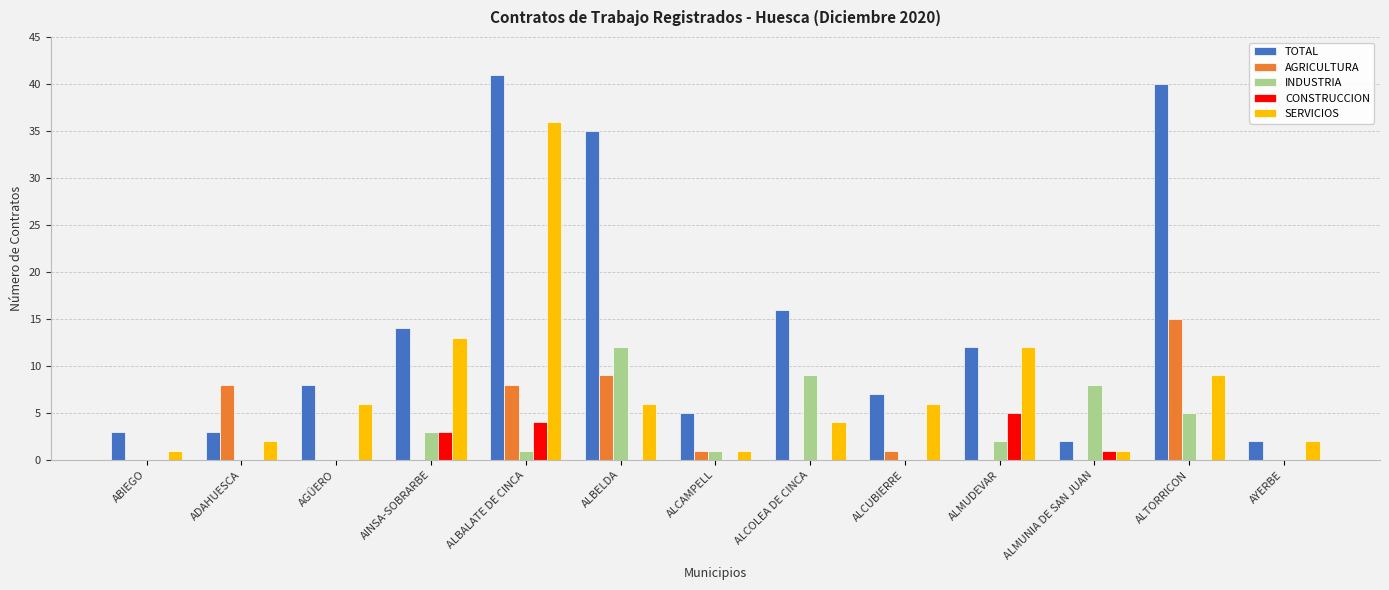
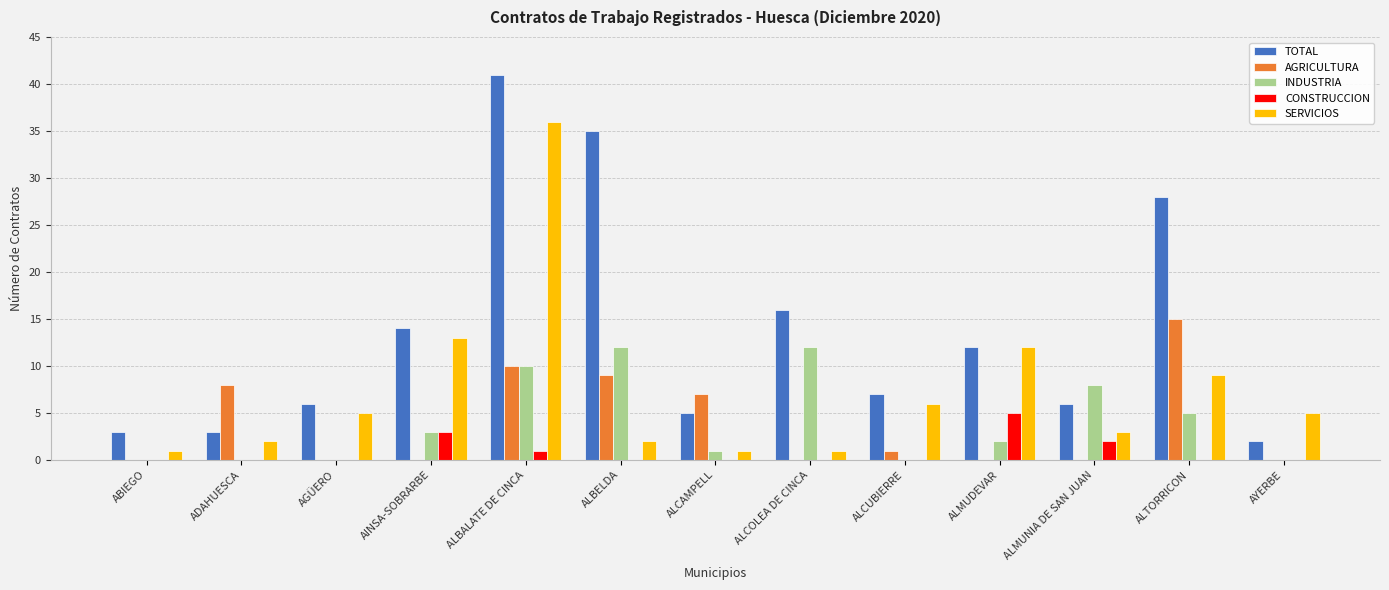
  {
    "TOTAL": {
      "ABIEGO": 3,
      "ADAHUESCA": 3,
-     "AGÜERO": 8,
+     "AGÜERO": 6,
      "AINSA-SOBRARBE": 14,
      "ALBALATE DE CINCA": 41,
      "ALBELDA": 35,
      "ALCAMPELL": 5,
      "ALCOLEA DE CINCA": 16,
      "ALCUBIERRE": 7,
      "ALMUDEVAR": 12,
-     "ALMUNIA DE SAN JUAN": 2,
-     "ALTORRICON": 40,
+     "ALMUNIA DE SAN JUAN": 6,
+     "ALTORRICON": 28,
      "AYERBE": 2
    },
    "AGRICULTURA": {
      "ABIEGO": 0,
      "ADAHUESCA": 8,
      "AGÜERO": 0,
      "AINSA-SOBRARBE": 0,
-     "ALBALATE DE CINCA": 8,
+     "ALBALATE DE CINCA": 10,
      "ALBELDA": 9,
-     "ALCAMPELL": 1,
+     "ALCAMPELL": 7,
      "ALCOLEA DE CINCA": 0,
      "ALCUBIERRE": 1,
      "ALMUDEVAR": 0,
      "ALMUNIA DE SAN JUAN": 0,
      "ALTORRICON": 15,
      "AYERBE": 0
    },
    "INDUSTRIA": {
      "ABIEGO": 0,
      "ADAHUESCA": 0,
      "AGÜERO": 0,
      "AINSA-SOBRARBE": 3,
-     "ALBALATE DE CINCA": 1,
+     "ALBALATE DE CINCA": 10,
      "ALBELDA": 12,
      "ALCAMPELL": 1,
-     "ALCOLEA DE CINCA": 9,
+     "ALCOLEA DE CINCA": 12,
      "ALCUBIERRE": 0,
      "ALMUDEVAR": 2,
      "ALMUNIA DE SAN JUAN": 8,
      "ALTORRICON": 5,
      "AYERBE": 0
    },
    "CONSTRUCCION": {
      "ABIEGO": 0,
      "ADAHUESCA": 0,
      "AGÜERO": 0,
      "AINSA-SOBRARBE": 3,
-     "ALBALATE DE CINCA": 4,
+     "ALBALATE DE CINCA": 1,
      "ALBELDA": 0,
      "ALCAMPELL": 0,
      "ALCOLEA DE CINCA": 0,
      "ALCUBIERRE": 0,
      "ALMUDEVAR": 5,
-     "ALMUNIA DE SAN JUAN": 1,
+     "ALMUNIA DE SAN JUAN": 2,
      "ALTORRICON": 0,
      "AYERBE": 0
    },
    "SERVICIOS": {
      "ABIEGO": 1,
      "ADAHUESCA": 2,
-     "AGÜERO": 6,
+     "AGÜERO": 5,
      "AINSA-SOBRARBE": 13,
      "ALBALATE DE CINCA": 36,
-     "ALBELDA": 6,
+     "ALBELDA": 2,
      "ALCAMPELL": 1,
-     "ALCOLEA DE CINCA": 4,
+     "ALCOLEA DE CINCA": 1,
      "ALCUBIERRE": 6,
      "ALMUDEVAR": 12,
-     "ALMUNIA DE SAN JUAN": 1,
+     "ALMUNIA DE SAN JUAN": 3,
      "ALTORRICON": 9,
-     "AYERBE": 2
+     "AYERBE": 5
    }
  }
